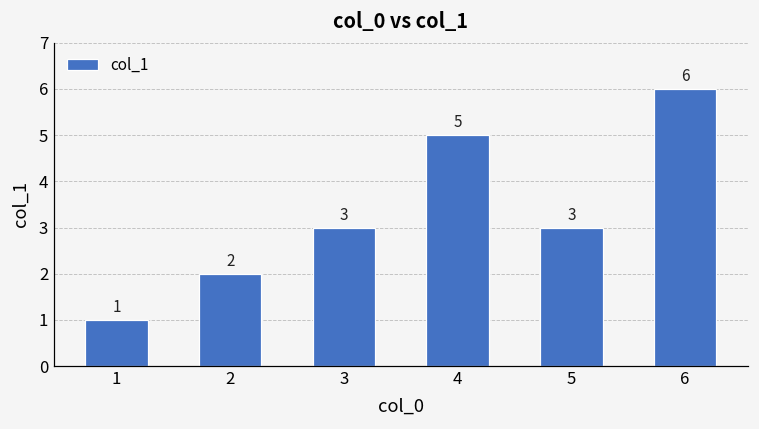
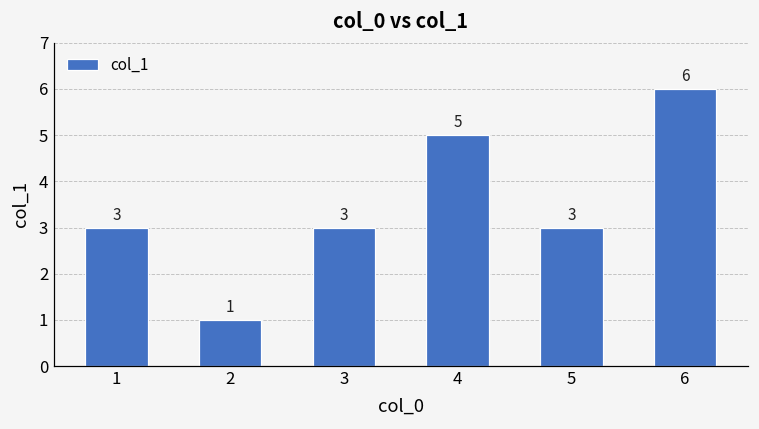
  {
-   "1": 1,
-   "2": 2,
+   "1": 3,
+   "2": 1,
    "3": 3,
    "4": 5,
    "5": 3,
    "6": 6
  }
